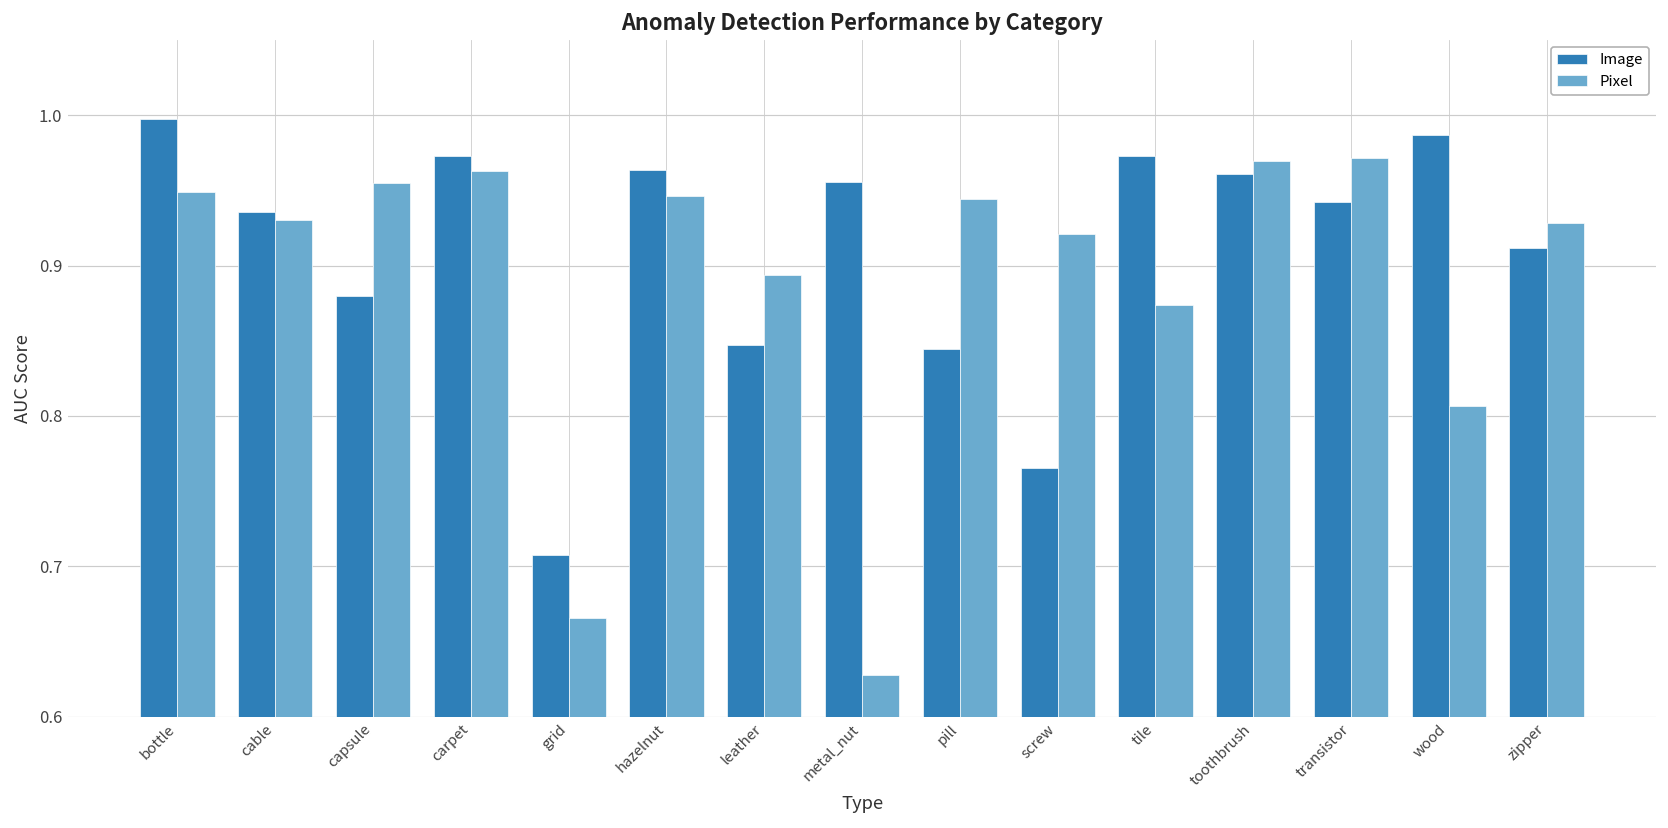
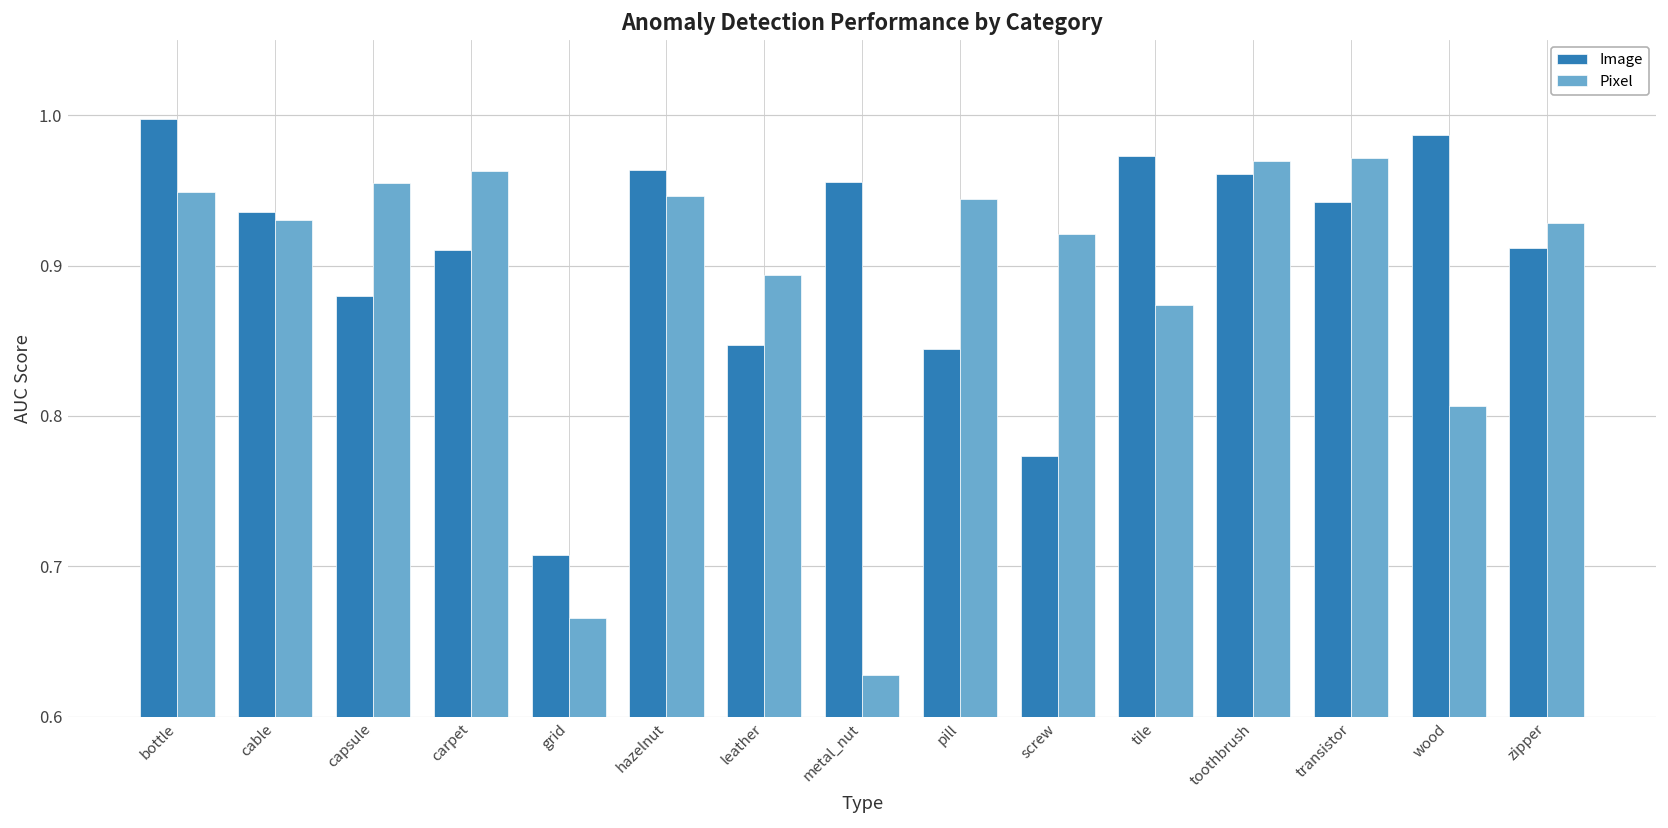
  {
    "Image": {
      "bottle": 0.998,
      "cable": 0.936,
      "capsule": 0.880,
-     "carpet": 0.973,
+     "carpet": 0.911,
      "grid": 0.708,
      "hazelnut": 0.964,
      "leather": 0.847,
      "metal_nut": 0.956,
      "pill": 0.844,
-     "screw": 0.765,
+     "screw": 0.774,
      "tile": 0.973,
      "toothbrush": 0.961,
      "transistor": 0.942,
      "wood": 0.987,
      "zipper": 0.912
    },
    "Pixel": {
      "bottle": 0.949,
      "cable": 0.930,
      "capsule": 0.955,
      "carpet": 0.963,
      "grid": 0.666,
      "hazelnut": 0.946,
      "leather": 0.893,
      "metal_nut": 0.628,
      "pill": 0.945,
      "screw": 0.921,
      "tile": 0.874,
      "toothbrush": 0.970,
      "transistor": 0.972,
      "wood": 0.807,
      "zipper": 0.928
    }
  }
